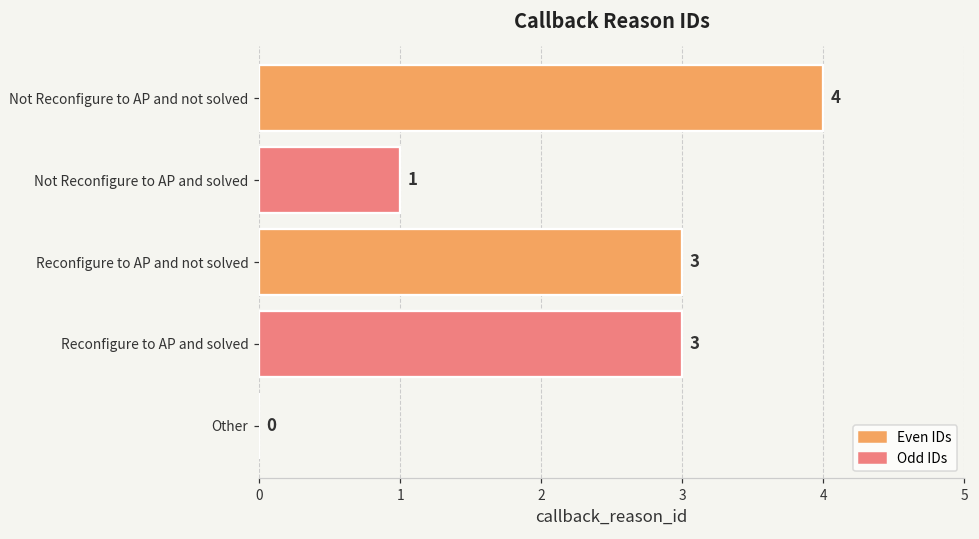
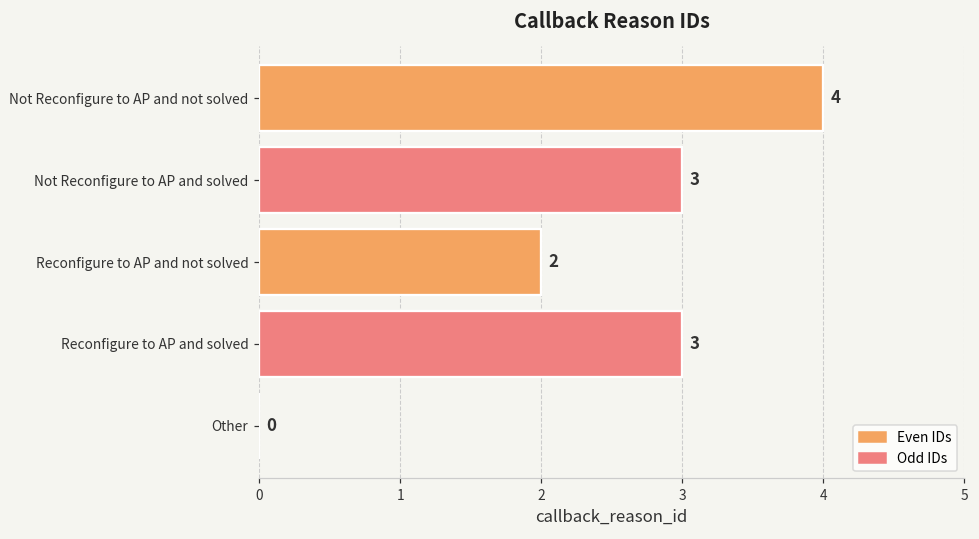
  {
    "Not Reconfigure to AP and not solved": 4,
-   "Not Reconfigure to AP and solved": 1,
-   "Reconfigure to AP and not solved": 3,
+   "Not Reconfigure to AP and solved": 3,
+   "Reconfigure to AP and not solved": 2,
    "Reconfigure to AP and solved": 3,
    "Other": 0
  }
